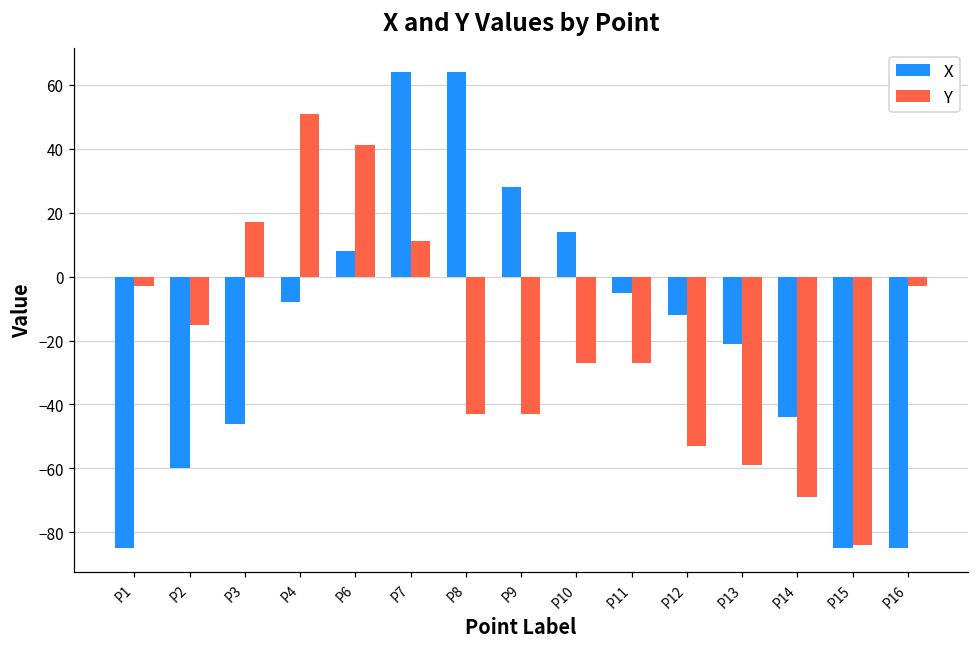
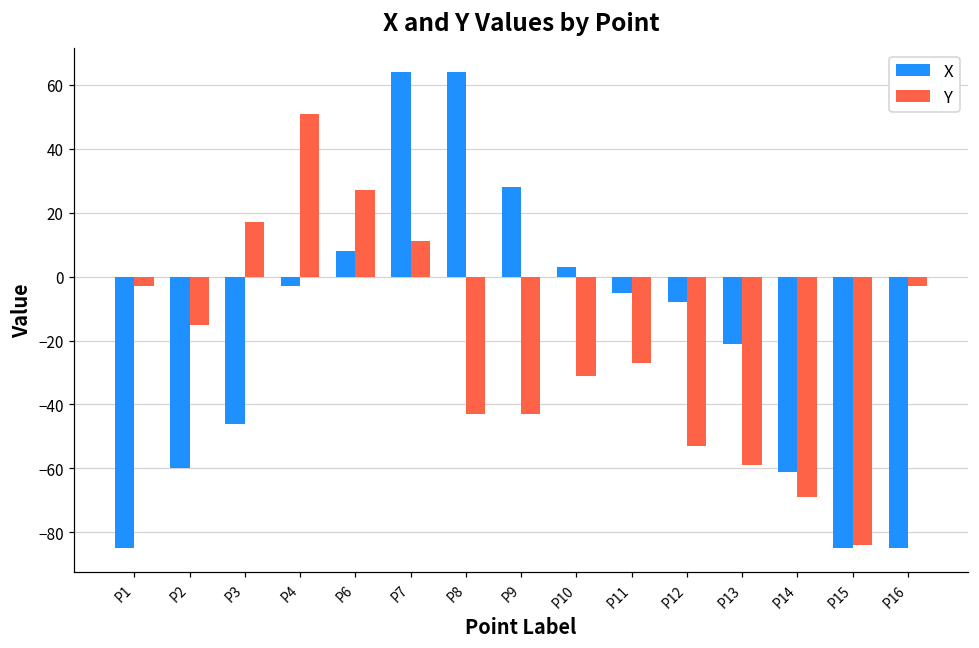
  {
    "X": {
      "P1": -85,
      "P2": -60,
      "P3": -46,
-     "P4": -8,
+     "P4": -3,
      "P6": 8,
      "P7": 64,
      "P8": 64,
      "P9": 28,
-     "P10": 14,
+     "P10": 3,
      "P11": -5,
-     "P12": -12,
+     "P12": -8,
      "P13": -21,
-     "P14": -44,
+     "P14": -61,
      "P15": -85,
      "P16": -85
    },
    "Y": {
      "P1": -3,
      "P2": -15,
      "P3": 17,
      "P4": 51,
-     "P6": 41,
+     "P6": 27,
      "P7": 11,
      "P8": -43,
      "P9": -43,
-     "P10": -27,
+     "P10": -31,
      "P11": -27,
      "P12": -53,
      "P13": -59,
      "P14": -69,
      "P15": -84,
      "P16": -3
    }
  }
